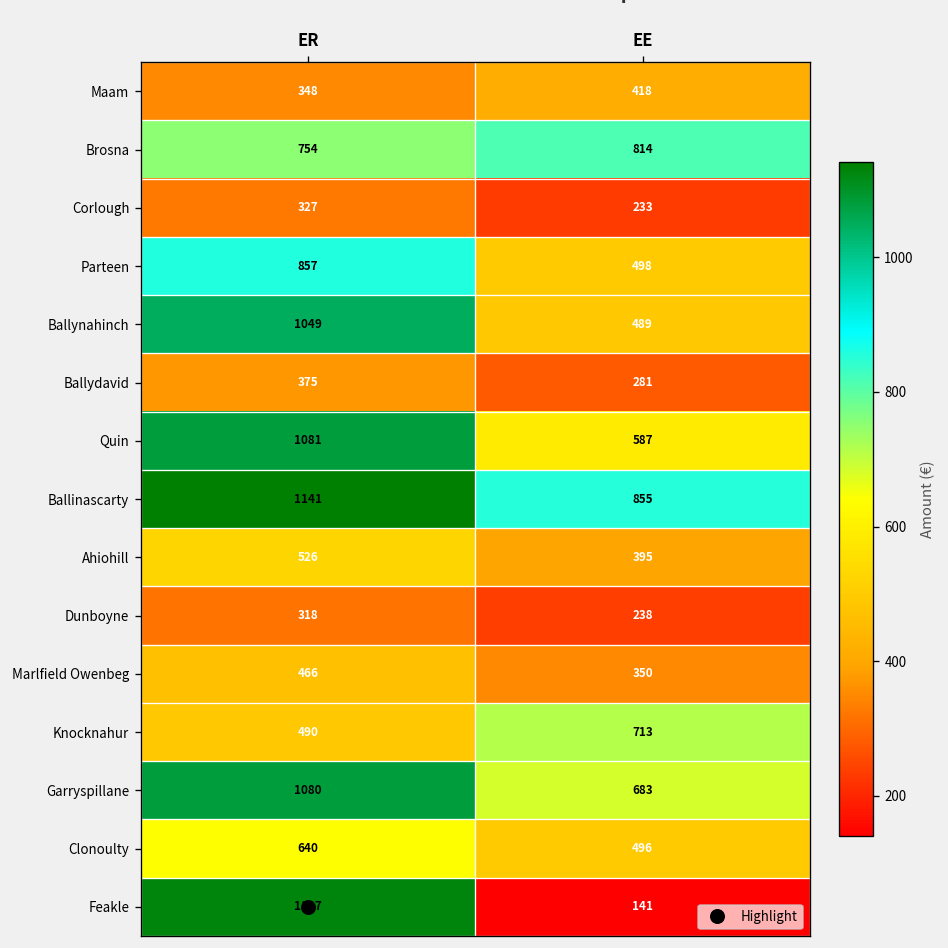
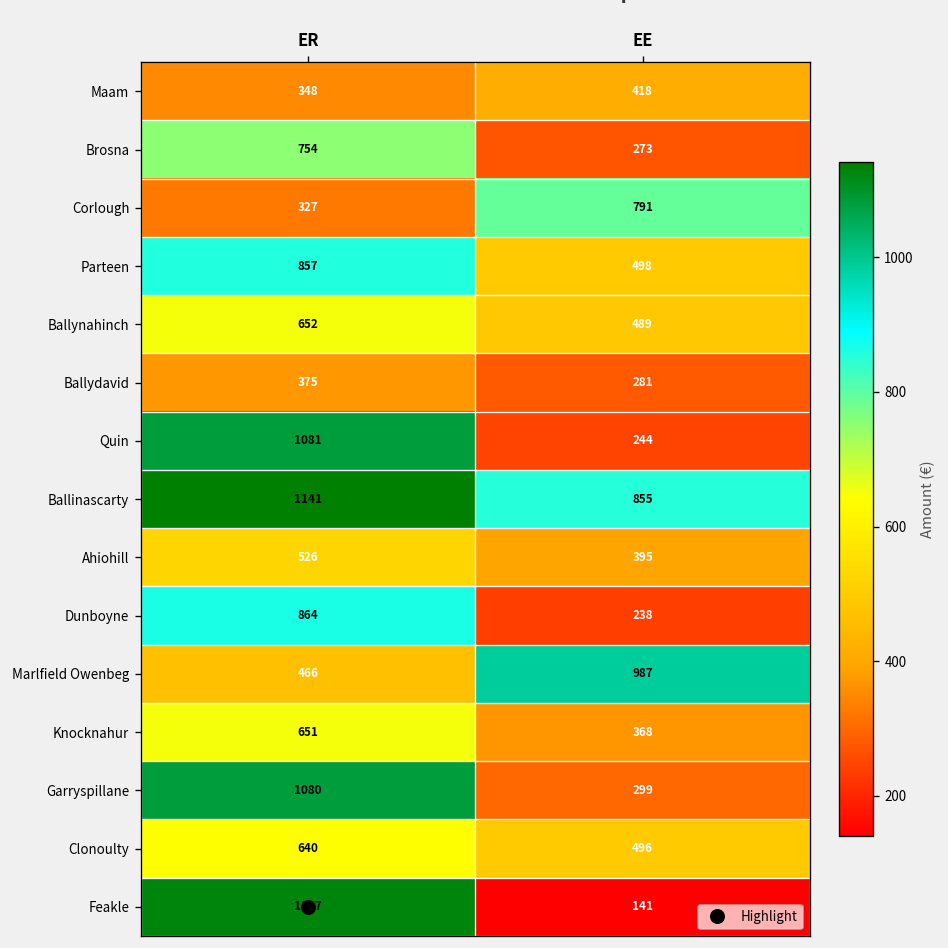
  {
    "Maam": {
      "ER": 348,
      "EE": 418
    },
    "Brosna": {
      "ER": 754,
-     "EE": 814
+     "EE": 273
    },
    "Corlough": {
      "ER": 327,
-     "EE": 233
+     "EE": 791
    },
    "Parteen": {
      "ER": 857,
      "EE": 498
    },
    "Ballynahinch": {
-     "ER": 1049,
+     "ER": 652,
      "EE": 489
    },
    "Ballydavid": {
      "ER": 375,
      "EE": 281
    },
    "Quin": {
      "ER": 1081,
-     "EE": 587
+     "EE": 244
    },
    "Ballinascarty": {
      "ER": 1141,
      "EE": 855
    },
    "Ahiohill": {
      "ER": 526,
      "EE": 395
    },
    "Dunboyne": {
-     "ER": 318,
+     "ER": 864,
      "EE": 238
    },
    "Marlfield Owenbeg": {
      "ER": 466,
-     "EE": 350
+     "EE": 987
    },
    "Knocknahur": {
-     "ER": 490,
-     "EE": 713
+     "ER": 651,
+     "EE": 368
    },
    "Garryspillane": {
      "ER": 1080,
-     "EE": 683
+     "EE": 299
    },
    "Clonoulty": {
      "ER": 640,
      "EE": 496
    },
    "Feakle": {
      "EE": 141
    }
  }
